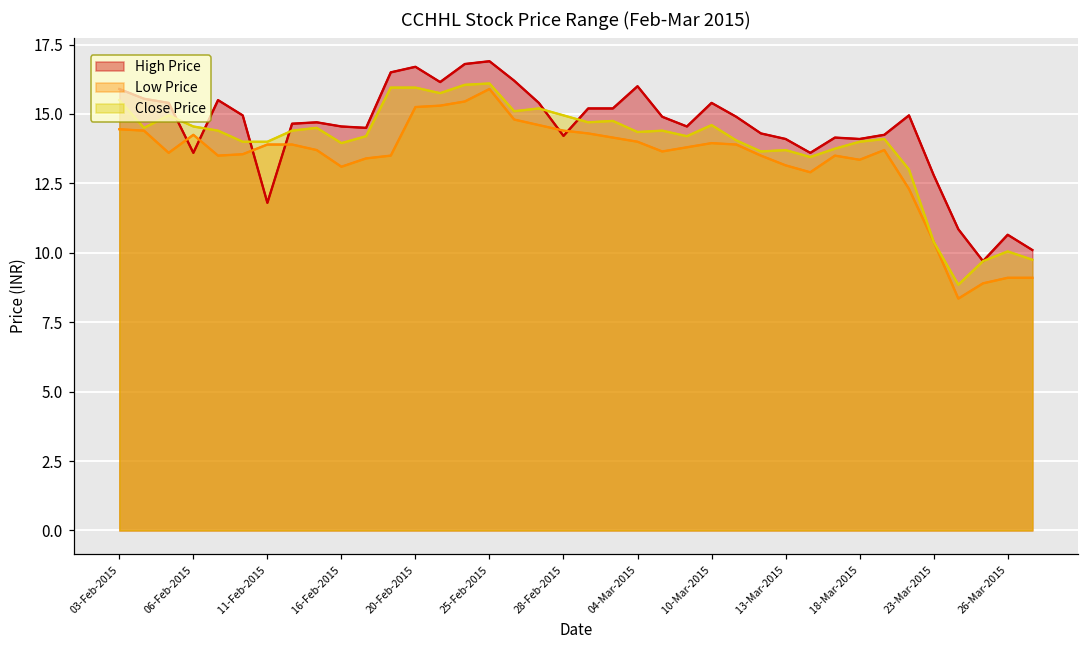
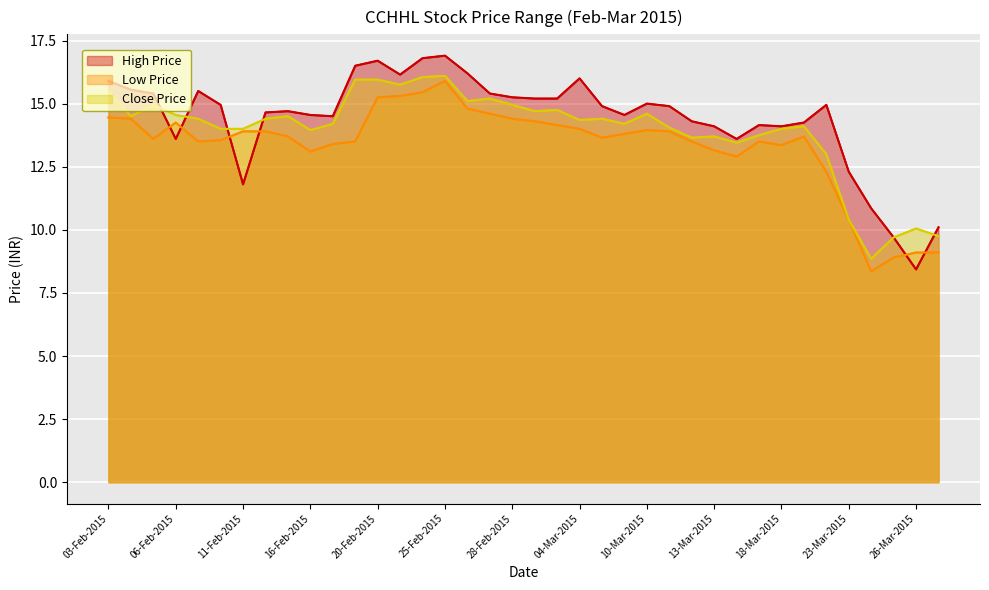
  {
    "High Price": {
      "06-Feb-2015": 13.6,
      "11-Feb-2015": 11.8,
      "16-Feb-2015": 14.6,
      "20-Feb-2015": 16.7,
      "25-Feb-2015": 16.9,
-     "28-Feb-2015": 14.2,
+     "28-Feb-2015": 15.3,
      "04-Mar-2015": 16.0,
-     "10-Mar-2015": 15.4,
+     "10-Mar-2015": 15.0,
      "13-Mar-2015": 14.1,
      "18-Mar-2015": 14.1,
-     "23-Mar-2015": 12.8,
-     "26-Mar-2015": 10.7
+     "23-Mar-2015": 12.3,
+     "26-Mar-2015": 8.4
    }
  }
